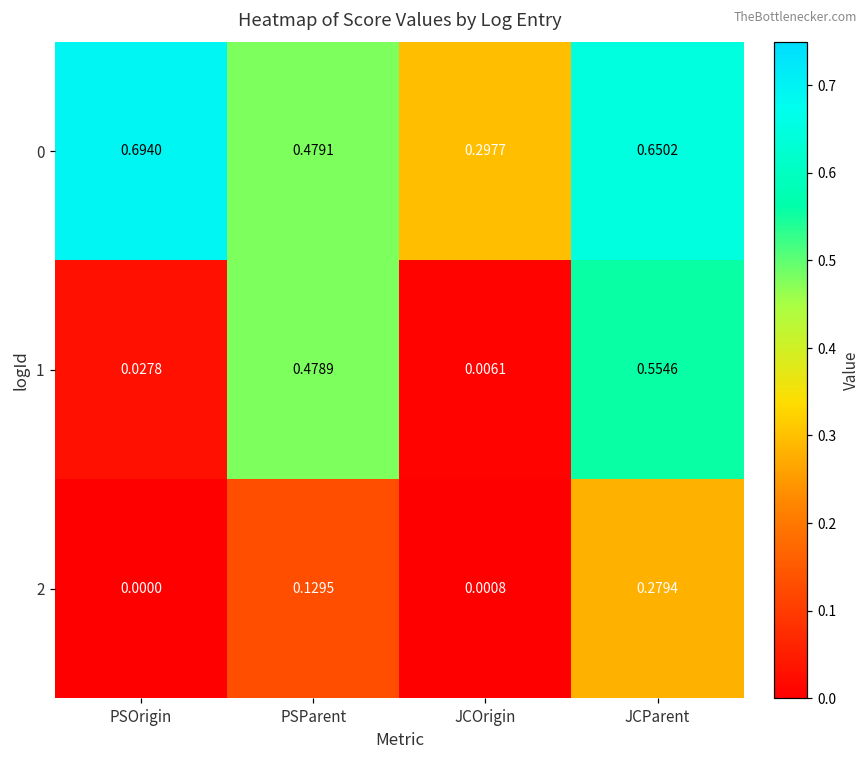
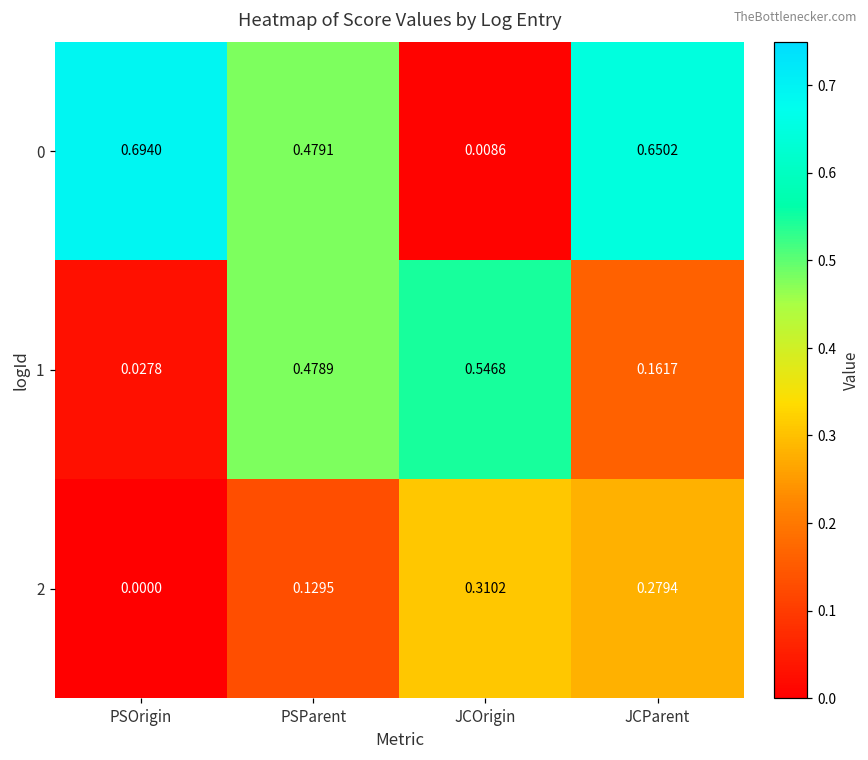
  {
    "0": {
      "PSOrigin": 0.6940,
      "PSParent": 0.4791,
-     "JCOrigin": 0.2977,
+     "JCOrigin": 0.0086,
      "JCParent": 0.6502
    },
    "1": {
      "PSOrigin": 0.0278,
      "PSParent": 0.4789,
-     "JCOrigin": 0.0061,
-     "JCParent": 0.5546
+     "JCOrigin": 0.5468,
+     "JCParent": 0.1617
    },
    "2": {
      "PSOrigin": 0.0000,
      "PSParent": 0.1295,
-     "JCOrigin": 0.0008,
+     "JCOrigin": 0.3102,
      "JCParent": 0.2794
    }
  }
